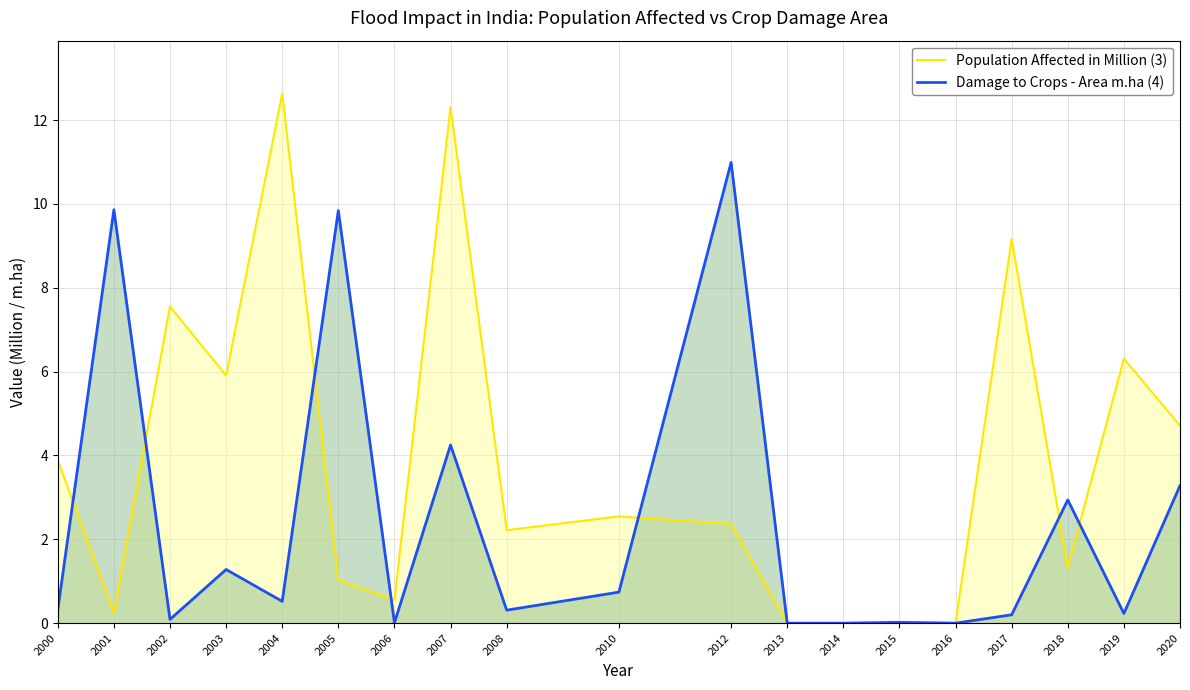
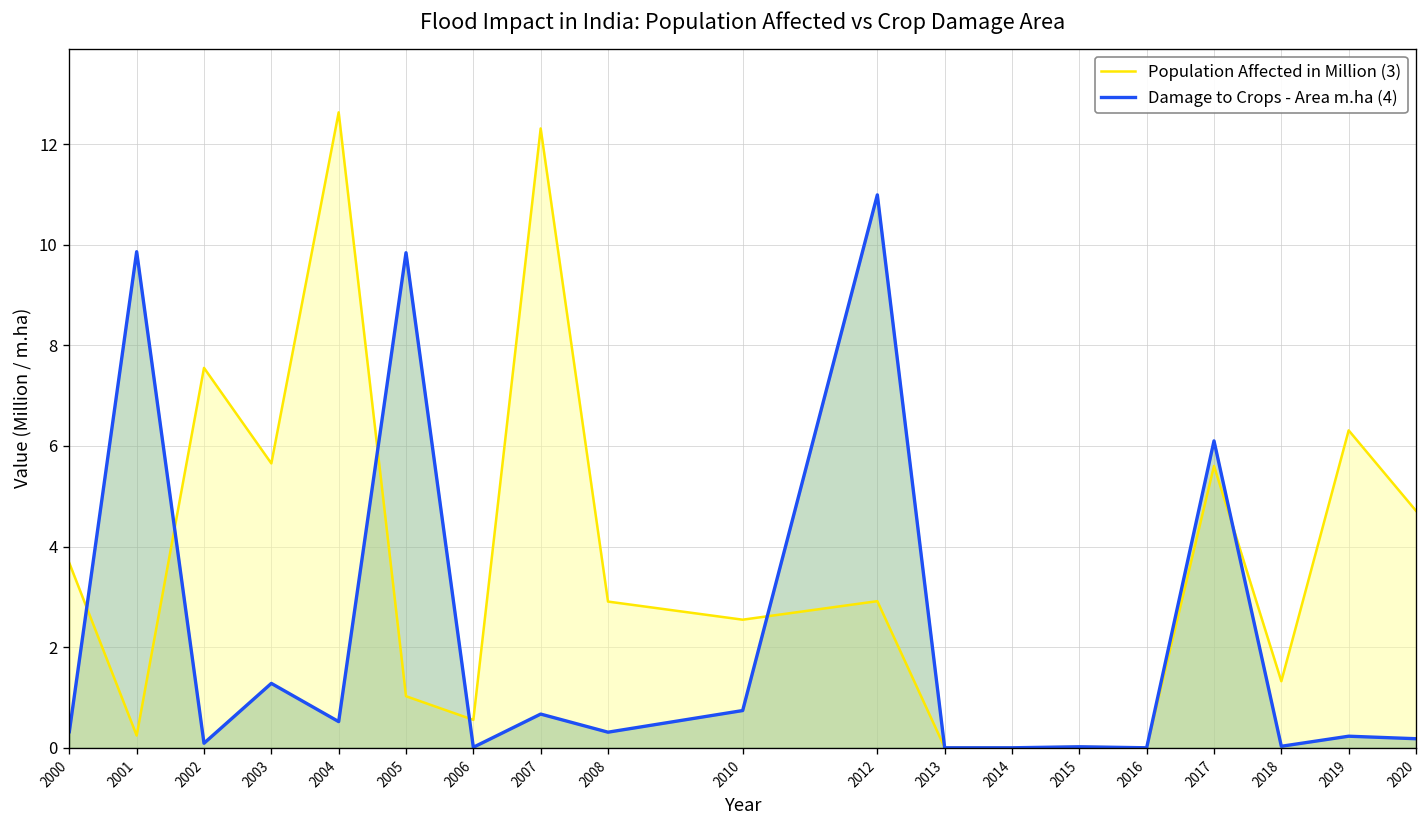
  {
    "Population Affected in Million (3)": {
-     "2000": 3.9,
+     "2000": 3.7,
      "2001": 0.2,
      "2002": 7.6,
-     "2003": 5.9,
+     "2003": 5.7,
      "2004": 12.6,
      "2005": 1.0,
      "2006": 0.6,
      "2007": 12.3,
-     "2008": 2.2,
+     "2008": 2.9,
      "2010": 2.5,
-     "2012": 2.4,
-     "2017": 9.2,
+     "2012": 2.9,
+     "2017": 5.6,
      "2018": 1.3,
      "2019": 6.3,
      "2020": 4.7
    },
    "Damage to Crops - Area m.ha (4)": {
      "2000": 0.3,
      "2001": 9.9,
      "2002": 0.1,
      "2003": 1.3,
      "2004": 0.5,
      "2005": 9.8,
      "2006": 0.0,
-     "2007": 4.3,
+     "2007": 0.7,
      "2008": 0.3,
      "2010": 0.7,
      "2012": 11.0,
-     "2017": 0.2,
-     "2018": 2.9,
+     "2017": 6.1,
+     "2018": 0.0,
      "2019": 0.2,
-     "2020": 3.3
+     "2020": 0.2
    }
  }
